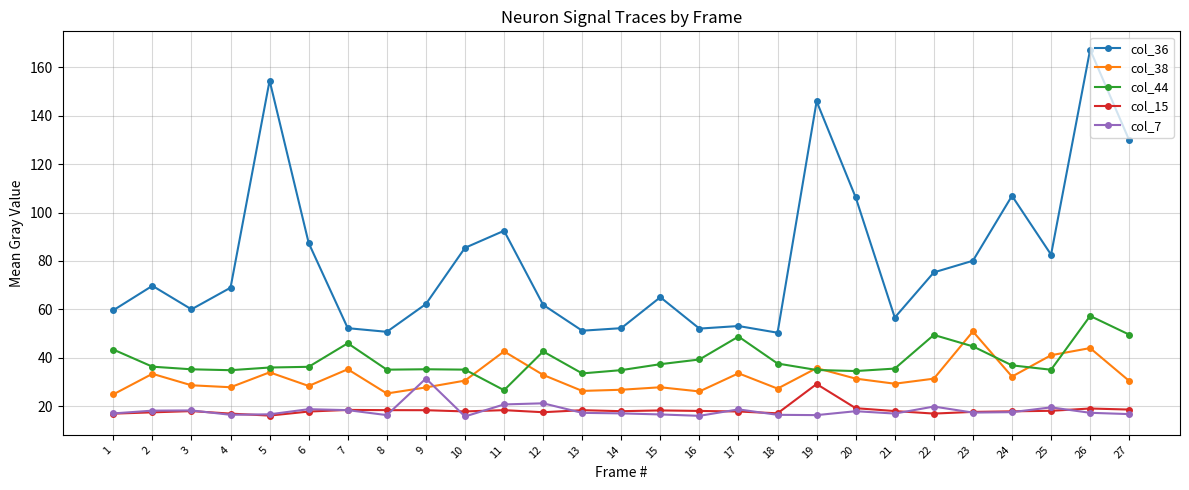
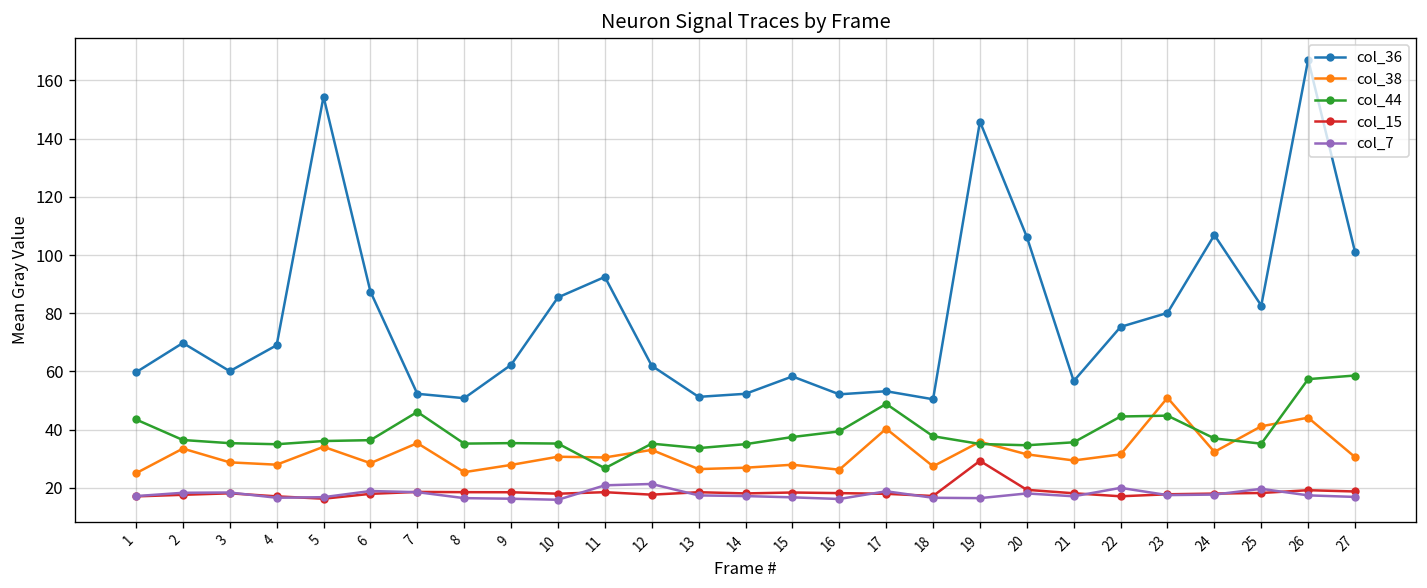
  {
    "col_36": {
      "1": 60,
      "2": 70,
      "3": 60,
      "4": 69,
      "5": 154,
      "6": 87,
      "7": 52,
      "8": 51,
      "9": 62,
      "10": 85,
      "11": 92,
      "12": 62,
      "13": 51,
      "14": 52,
-     "15": 65,
+     "15": 58,
      "16": 52,
      "17": 53,
      "18": 50,
      "19": 146,
      "20": 106,
      "21": 57,
      "22": 75,
      "23": 80,
      "24": 107,
      "25": 83,
      "26": 167,
-     "27": 130
+     "27": 101
    },
    "col_38": {
      "1": 25,
      "2": 33,
      "3": 29,
      "4": 28,
      "5": 34,
      "6": 28,
      "7": 35,
      "8": 25,
      "9": 28,
      "10": 31,
-     "11": 43,
+     "11": 30,
      "12": 33,
      "13": 26,
      "14": 27,
      "15": 28,
      "16": 26,
-     "17": 34,
+     "17": 40,
      "18": 27,
      "20": 31,
      "21": 29,
      "22": 31,
      "23": 51,
      "24": 32,
      "25": 41,
      "26": 44,
      "27": 31
    },
    "col_44": {
      "1": 43,
      "2": 36,
      "3": 35,
      "4": 35,
      "5": 36,
      "6": 36,
      "7": 46,
      "8": 35,
      "9": 35,
      "10": 35,
      "11": 27,
-     "12": 43,
+     "12": 35,
      "13": 34,
      "14": 35,
      "15": 37,
      "16": 39,
      "17": 49,
      "18": 38,
      "20": 35,
      "21": 36,
-     "22": 49,
+     "22": 44,
      "23": 45,
      "24": 37,
      "25": 35,
      "26": 57,
-     "27": 50
+     "27": 59
    },
    "col_15": {
      "8": 18,
      "9": 18,
      "10": 18,
      "11": 18,
      "12": 18,
      "13": 18,
      "15": 18,
      "16": 18,
      "19": 29,
      "20": 19,
      "22": 17,
      "25": 18,
      "26": 19,
      "27": 19
    },
    "col_7": {
      "8": 16,
-     "9": 32,
+     "9": 16,
      "10": 16,
      "11": 21,
      "12": 21,
      "13": 17,
      "15": 17,
      "16": 16,
      "19": 16,
      "20": 18,
      "22": 20,
      "25": 20,
      "26": 17,
      "27": 17
    }
  }
